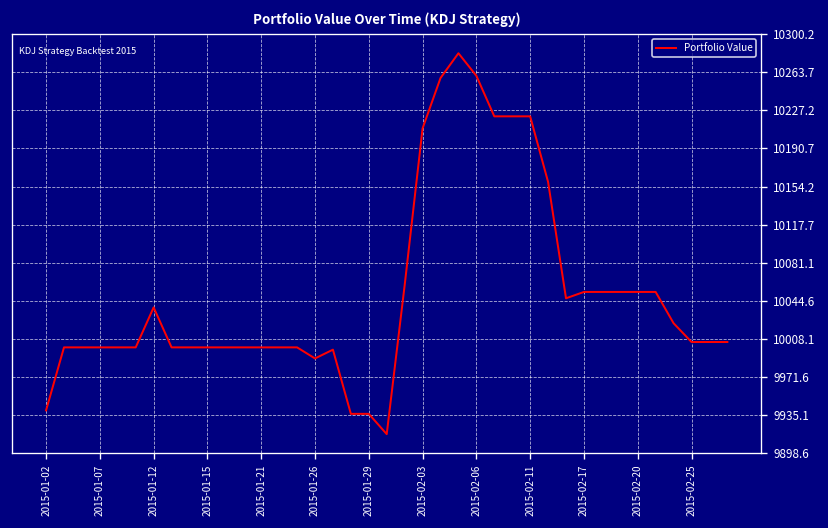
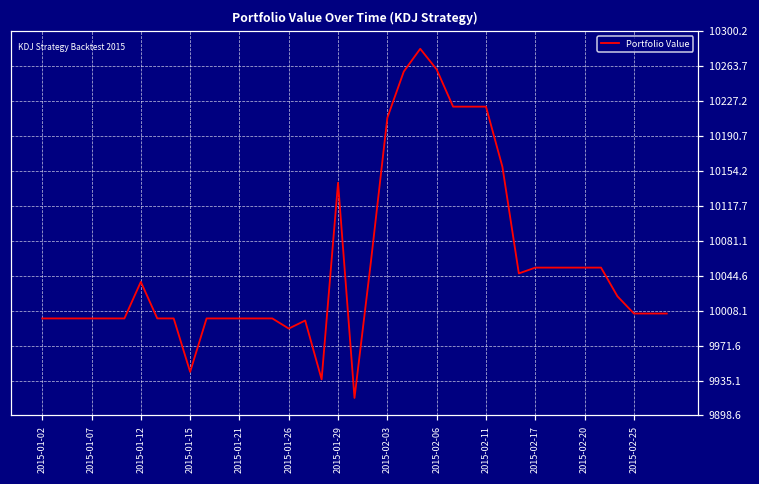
  {
-   "2015-01-02": 9940,
+   "2015-01-02": 10000,
    "2015-01-07": 10000,
    "2015-01-12": 10040,
-   "2015-01-15": 10000,
+   "2015-01-15": 9940,
    "2015-01-21": 10000,
    "2015-01-26": 9990,
-   "2015-01-29": 9940,
+   "2015-01-29": 10140,
    "2015-02-03": 10210,
    "2015-02-06": 10260,
    "2015-02-11": 10220,
    "2015-02-17": 10050,
    "2015-02-20": 10050,
    "2015-02-25": 10010
  }
